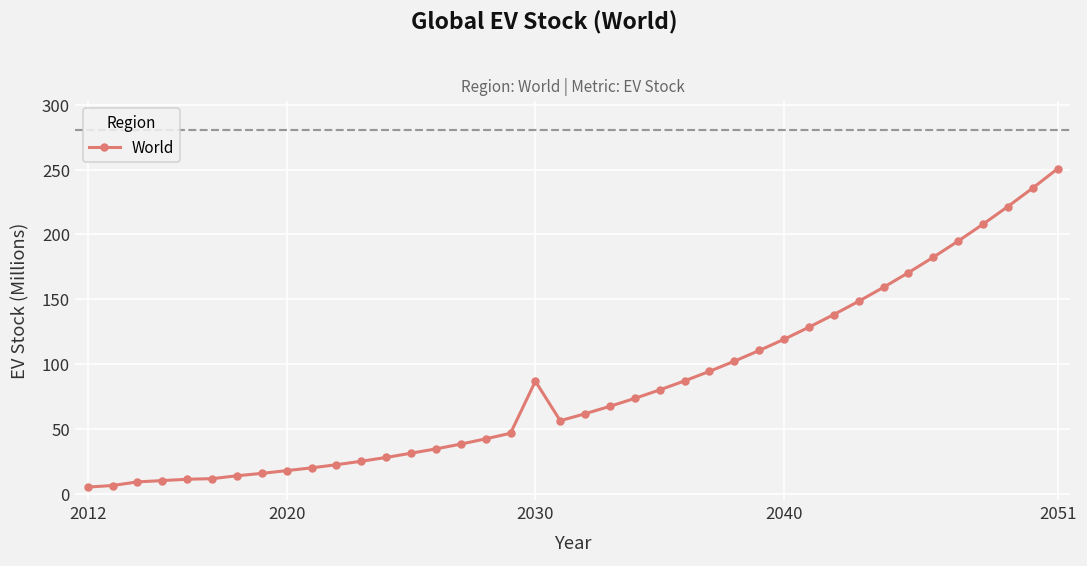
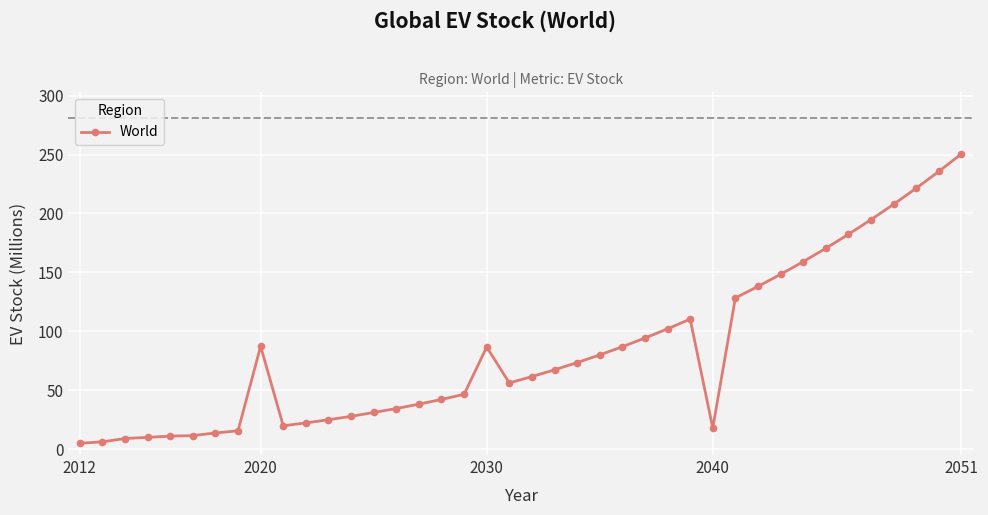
  {
    "2012": 5,
-   "2020": 18,
+   "2020": 87,
    "2030": 87,
-   "2040": 119,
+   "2040": 18,
    "2051": 251
  }
